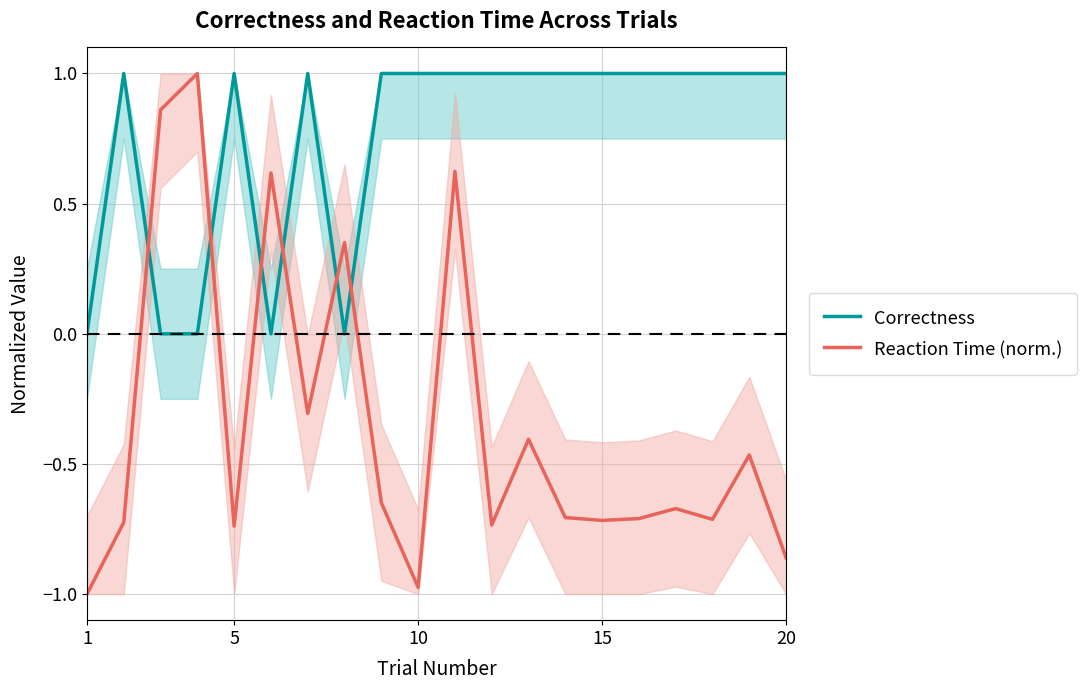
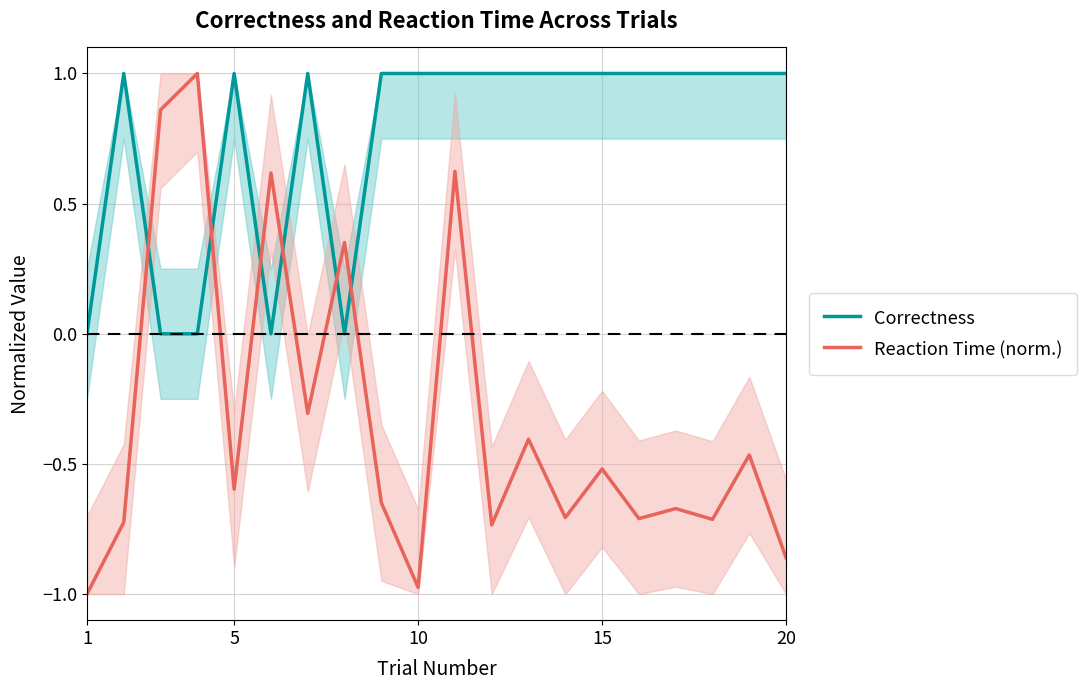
  {
    "Correctness": {
      "1": 0.00
    },
    "Reaction Time (norm.)": {
      "1": -1.00,
-     "5": -0.74,
+     "5": -0.60,
      "10": -0.97,
-     "15": -0.72,
+     "15": -0.52,
      "20": -0.86
    }
  }
